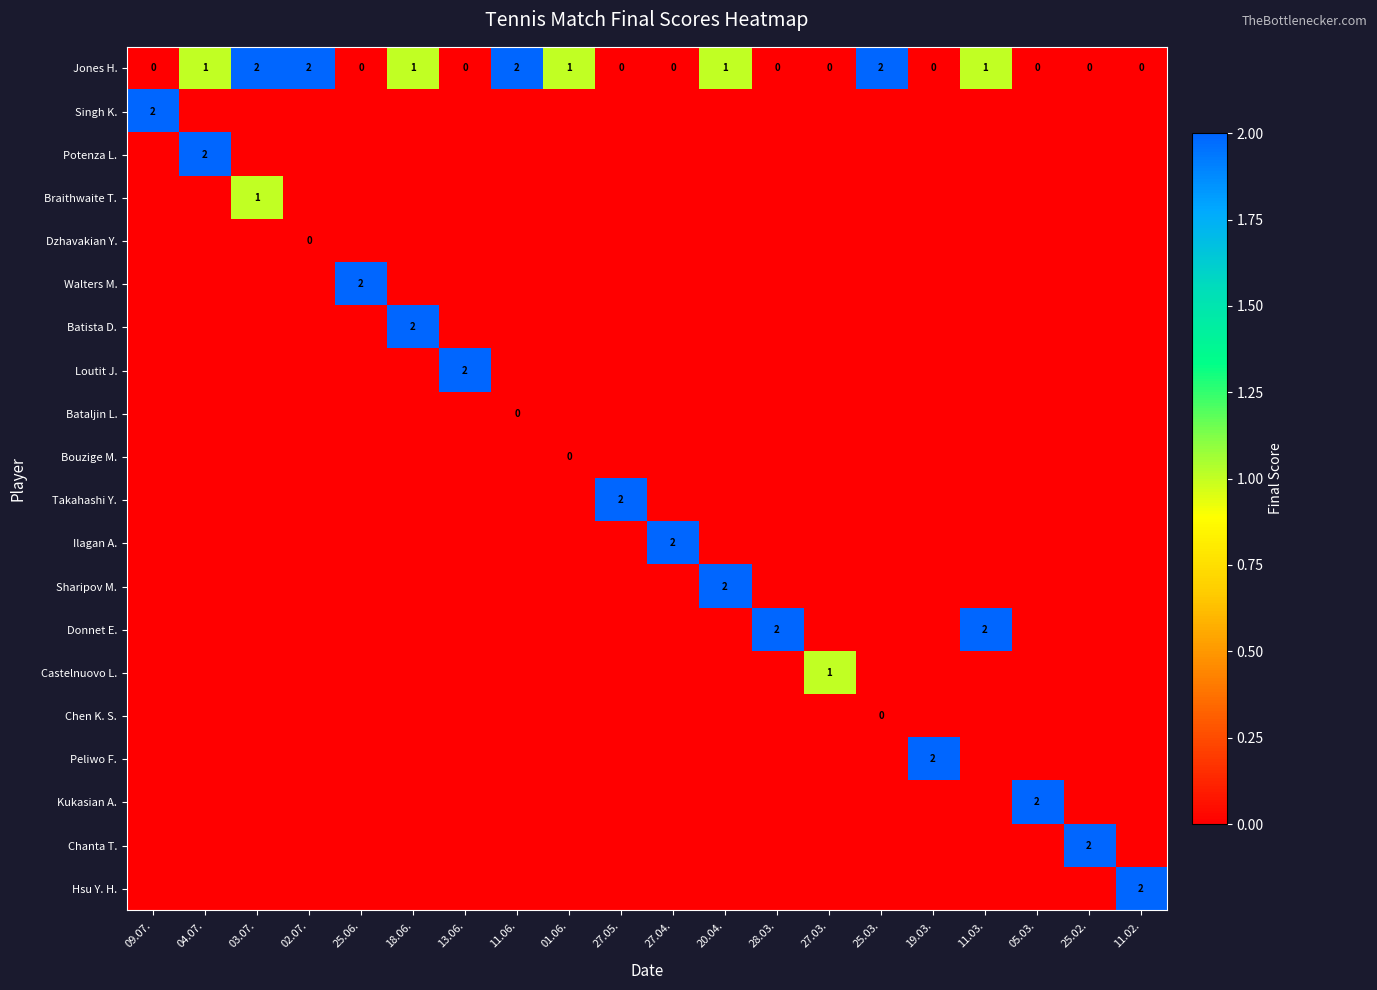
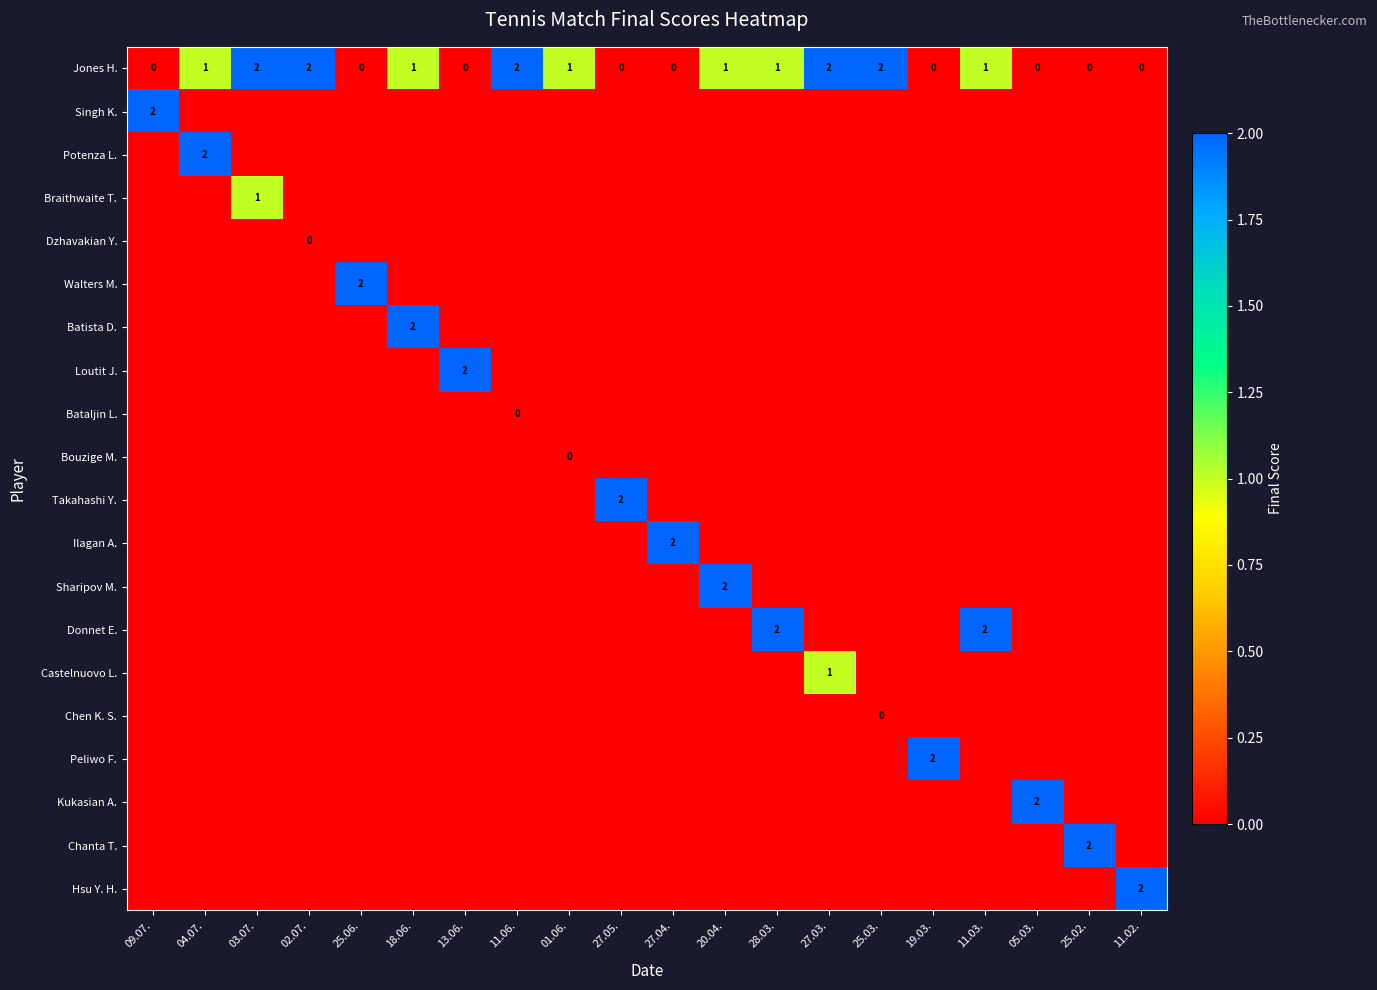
  {
    "Jones H.": {
      "09.07.": 0,
      "04.07.": 1,
      "03.07.": 2,
      "02.07.": 2,
      "25.06.": 0,
      "18.06.": 1,
      "13.06.": 0,
      "11.06.": 2,
      "01.06.": 1,
      "27.05.": 0,
      "27.04.": 0,
      "20.04.": 1,
-     "28.03.": 0,
-     "27.03.": 0,
+     "28.03.": 1,
+     "27.03.": 2,
      "25.03.": 2,
      "19.03.": 0,
      "11.03.": 1,
      "05.03.": 0,
      "25.02.": 0,
      "11.02.": 0
    },
    "Singh K.": {
      "09.07.": 2
    },
    "Potenza L.": {
      "04.07.": 2
    },
    "Braithwaite T.": {
      "03.07.": 1
    },
    "Dzhavakian Y.": {
      "02.07.": 0
    },
    "Walters M.": {
      "25.06.": 2
    },
    "Batista D.": {
      "18.06.": 2
    },
    "Loutit J.": {
      "13.06.": 2
    },
    "Bataljin L.": {
      "11.06.": 0
    },
    "Bouzige M.": {
      "01.06.": 0
    },
    "Takahashi Y.": {
      "27.05.": 2
    },
    "Ilagan A.": {
      "27.04.": 2
    },
    "Sharipov M.": {
      "20.04.": 2
    },
    "Donnet E.": {
      "28.03.": 2,
      "11.03.": 2
    },
    "Castelnuovo L.": {
      "27.03.": 1
    },
    "Chen K. S.": {
      "25.03.": 0
    },
    "Peliwo F.": {
      "19.03.": 2
    },
    "Kukasian A.": {
      "05.03.": 2
    },
    "Chanta T.": {
      "25.02.": 2
    },
    "Hsu Y. H.": {
      "11.02.": 2
    }
  }
